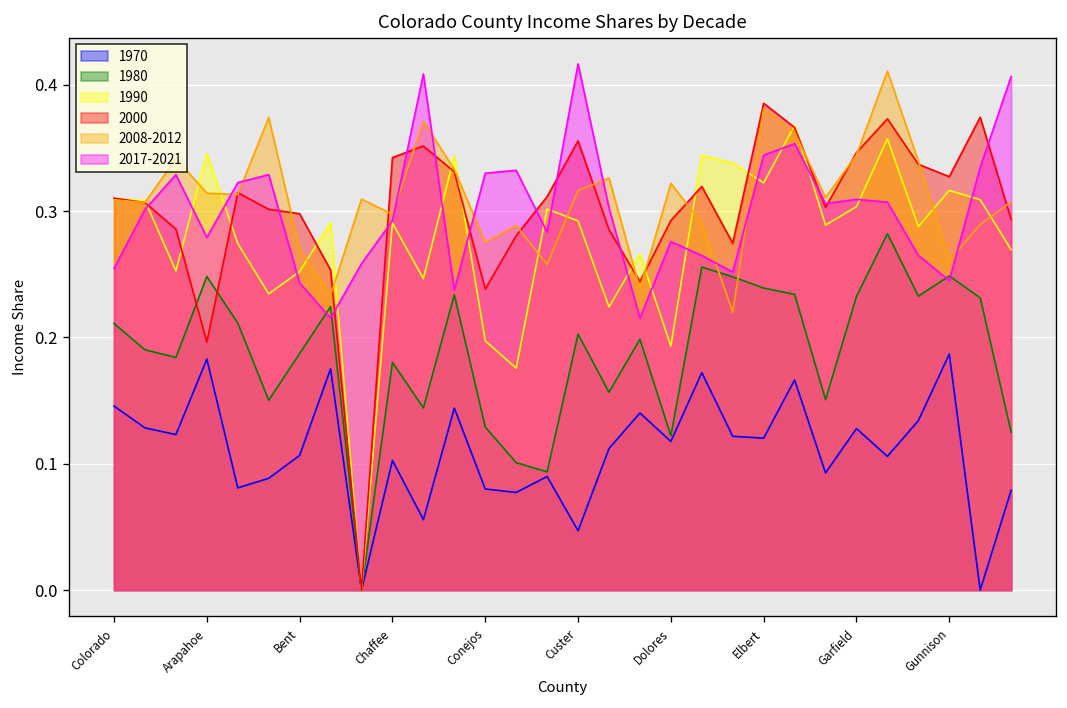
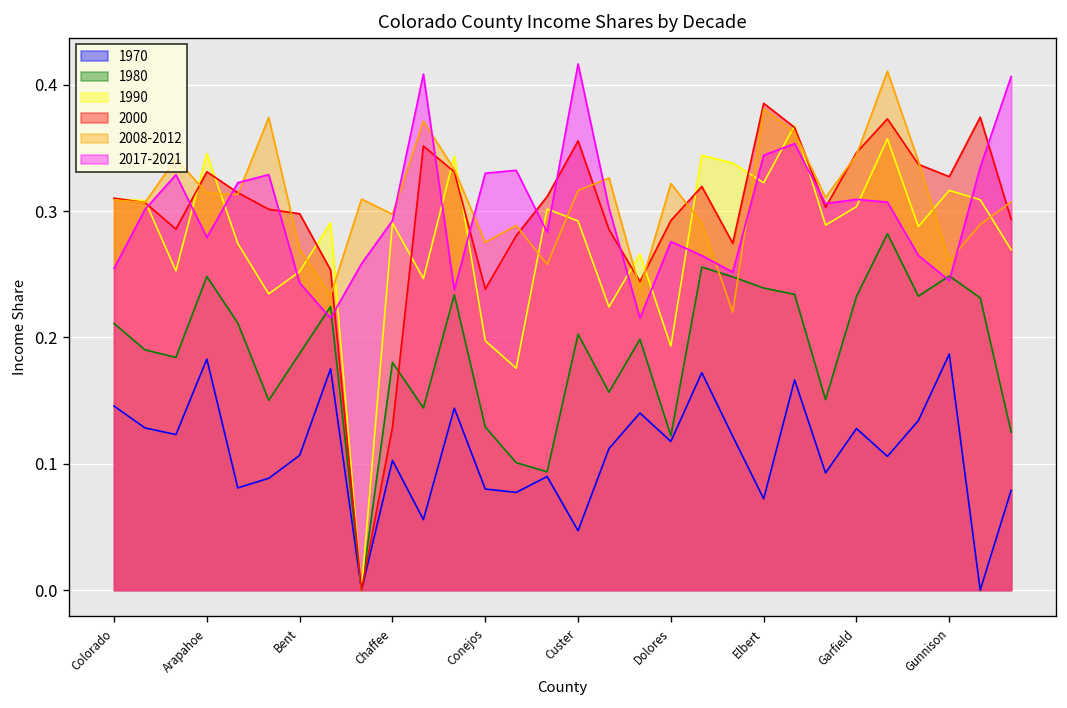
  {
    "1970": {
      "Colorado": 0.146,
      "Arapahoe": 0.183,
      "Bent": 0.107,
      "Chaffee": 0.103,
      "Conejos": 0.080,
      "Custer": 0.047,
      "Dolores": 0.118,
-     "Elbert": 0.120,
+     "Elbert": 0.072,
      "Garfield": 0.128,
      "Gunnison": 0.187
    },
    "1980": {
      "Colorado": 0.211,
      "Arapahoe": 0.248,
      "Bent": 0.187,
      "Chaffee": 0.180,
      "Conejos": 0.129,
      "Custer": 0.203,
      "Dolores": 0.122,
      "Elbert": 0.239,
      "Garfield": 0.232,
      "Gunnison": 0.249
    },
    "2000": {
-     "Arapahoe": 0.196,
+     "Arapahoe": 0.331,
      "Bent": 0.298,
-     "Chaffee": 0.342,
+     "Chaffee": 0.129,
      "Conejos": 0.238,
      "Custer": 0.356,
      "Dolores": 0.293,
      "Elbert": 0.385,
      "Gunnison": 0.327
    },
    "2017-2021": {
      "Colorado": 0.255,
      "Arapahoe": 0.279,
      "Bent": 0.243,
      "Conejos": 0.330,
      "Custer": 0.417,
      "Dolores": 0.276,
      "Elbert": 0.344,
      "Garfield": 0.309,
      "Gunnison": 0.245
    }
  }
